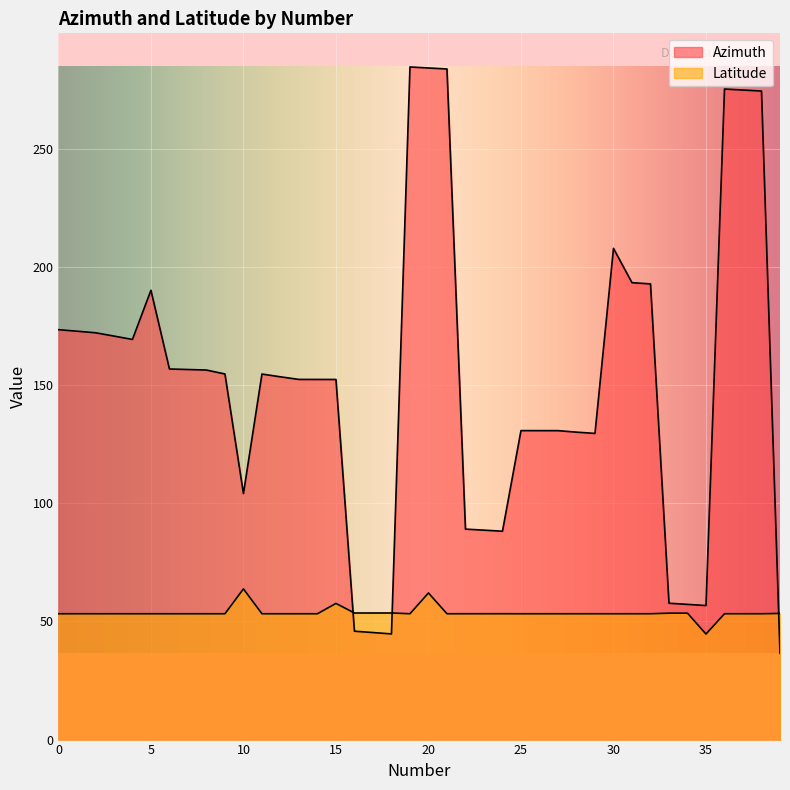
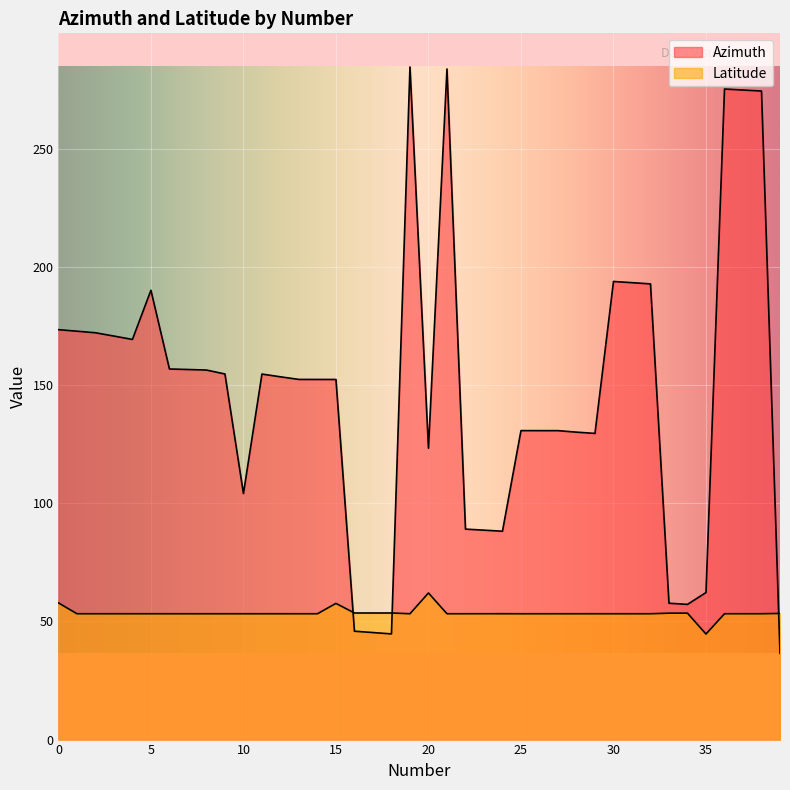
  {
    "Azimuth": {
      "0": 173,
      "5": 190,
      "10": 104,
      "15": 152,
-     "20": 284,
+     "20": 123,
      "25": 131,
-     "30": 208,
-     "35": 57
+     "30": 194,
+     "35": 62
    },
    "Latitude": {
-     "0": 53,
+     "0": 58,
      "5": 53,
-     "10": 64,
+     "10": 53,
      "15": 58,
      "20": 62,
      "25": 53,
      "30": 53,
      "35": 45
    }
  }
